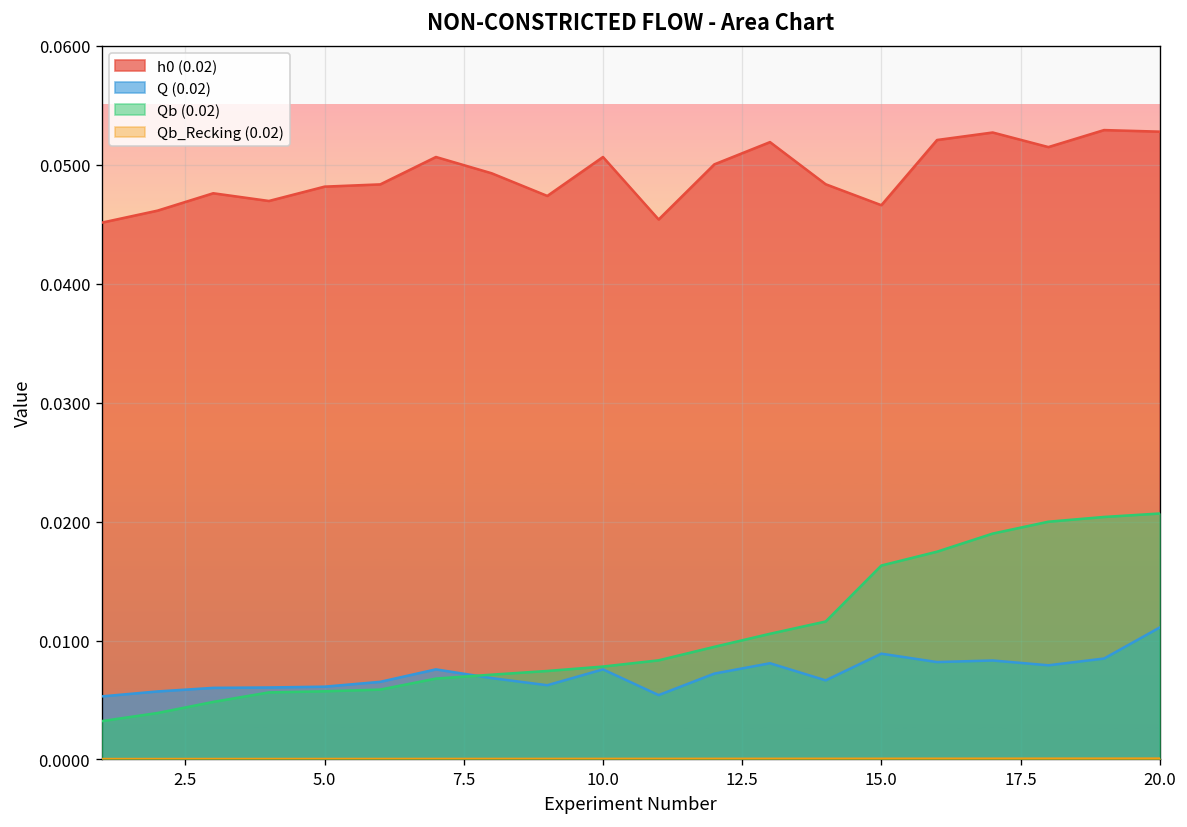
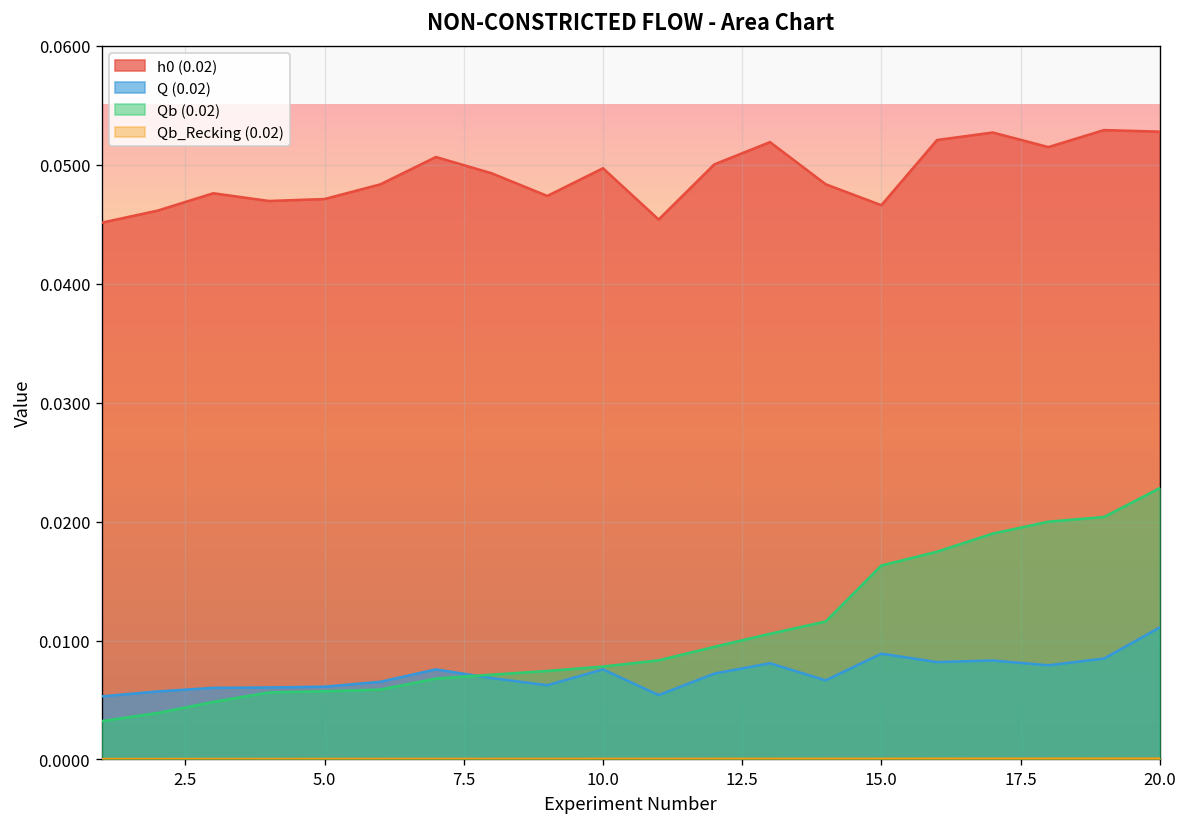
  {
    "h0 (0.02)": {
-     "5.0": 0.048,
-     "10.0": 0.051,
+     "5.0": 0.047,
+     "10.0": 0.050,
      "15.0": 0.047,
      "20.0": 0.053
    },
    "Q (0.02)": {
      "5.0": 0.006,
      "15.0": 0.009,
      "20.0": 0.011
    },
    "Qb (0.02)": {
      "5.0": 0.006,
      "15.0": 0.016,
-     "20.0": 0.021
+     "20.0": 0.023
    },
    "Qb_Recking (0.02)": {
      "5.0": 0.000,
      "10.0": 0.000,
      "15.0": 0.000,
      "20.0": 0.000
    }
  }
